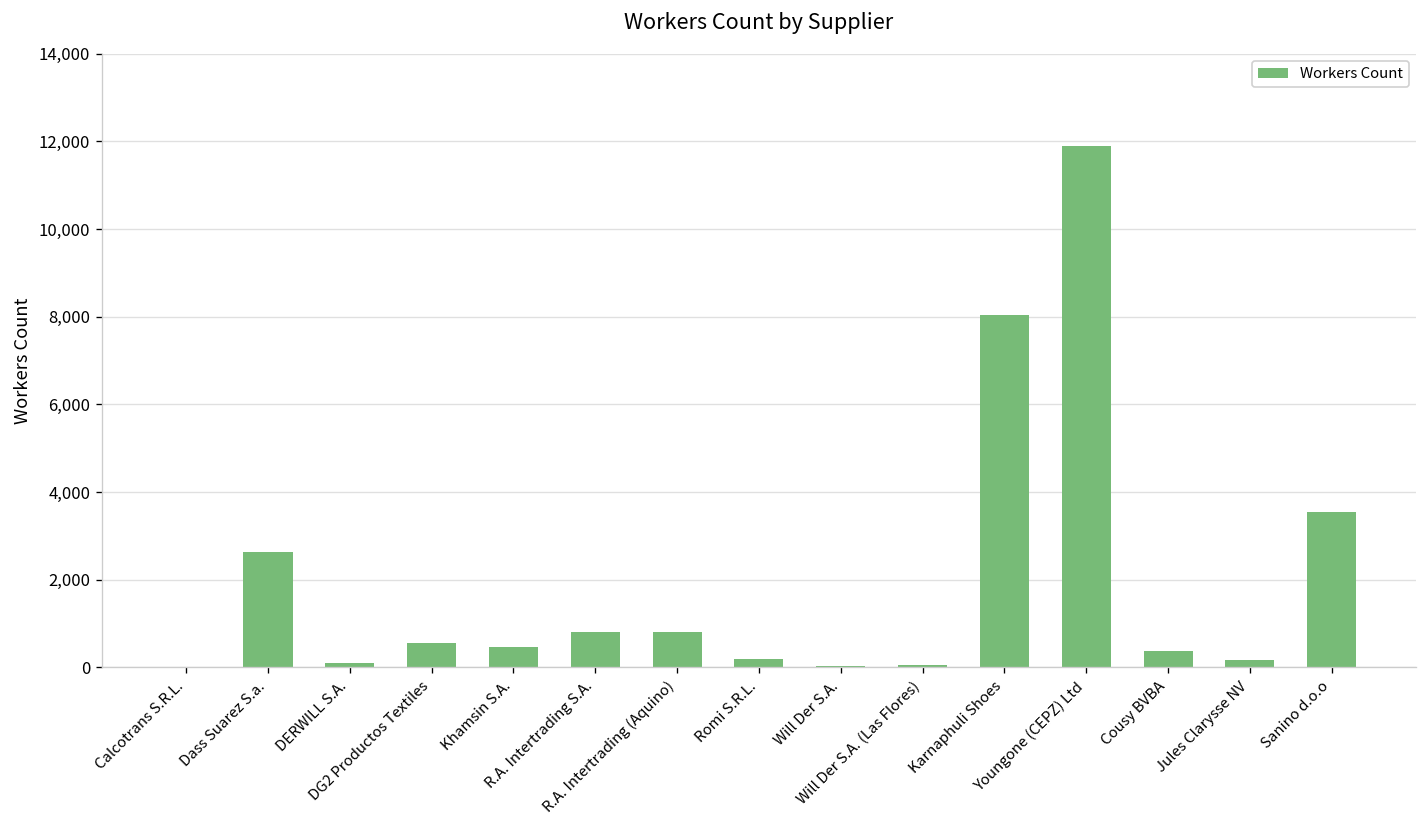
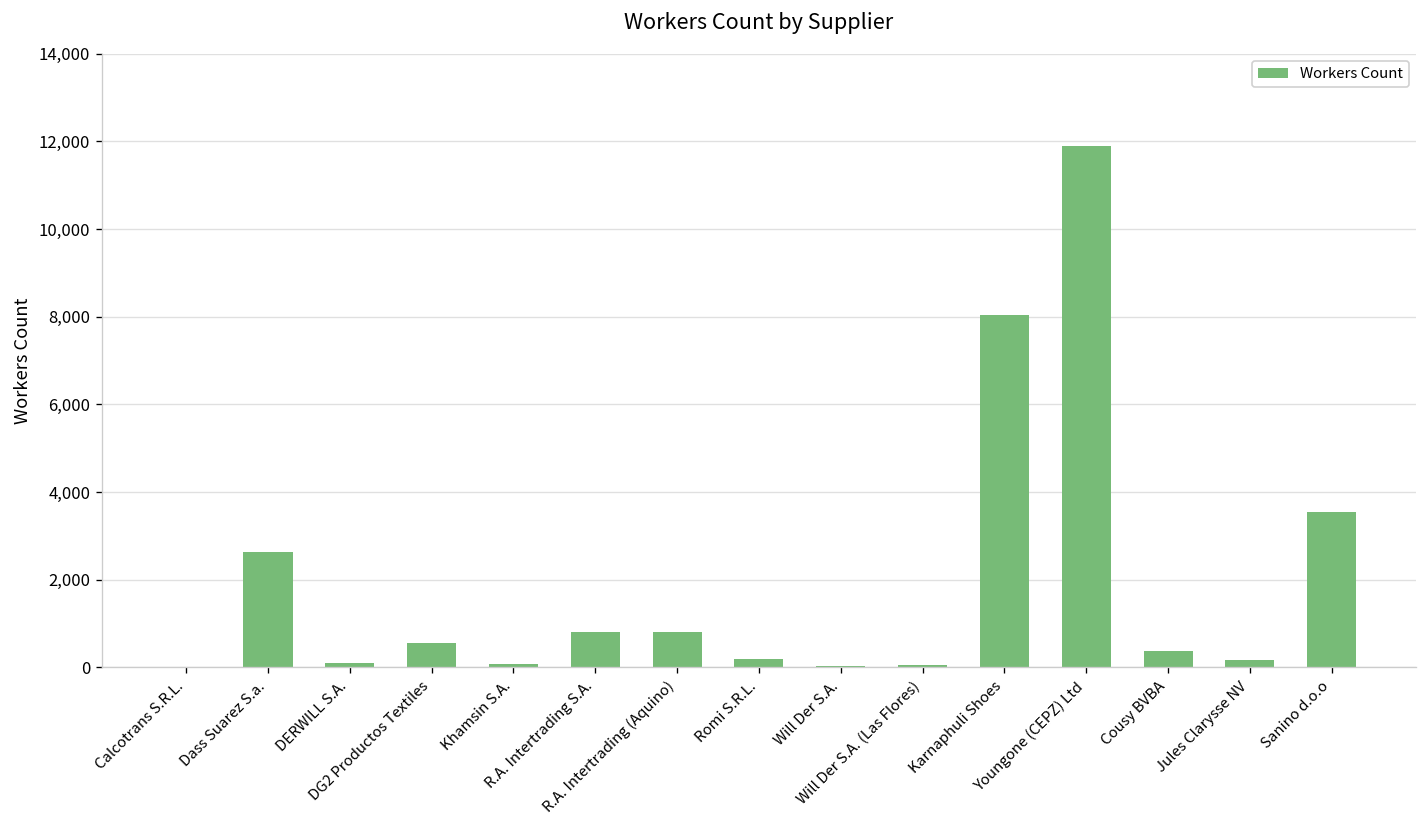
  {
    "Dass Suarez S.a.": "2,600",
    "DERWILL S.A.": "100",
    "DG2 Productos Textiles": "600",
-   "Khamsin S.A.": "500",
+   "Khamsin S.A.": "100",
    "R.A. Intertrading S.A.": "800",
    "R.A. Intertrading (Aquino)": "800",
    "Romi S.R.L.": "200",
    "Karnaphuli Shoes": "8,000",
    "Youngone (CEPZ) Ltd": "11,900",
    "Cousy BVBA": "400",
    "Jules Clarysse NV": "200",
    "Sanino d.o.o": "3,500"
  }
